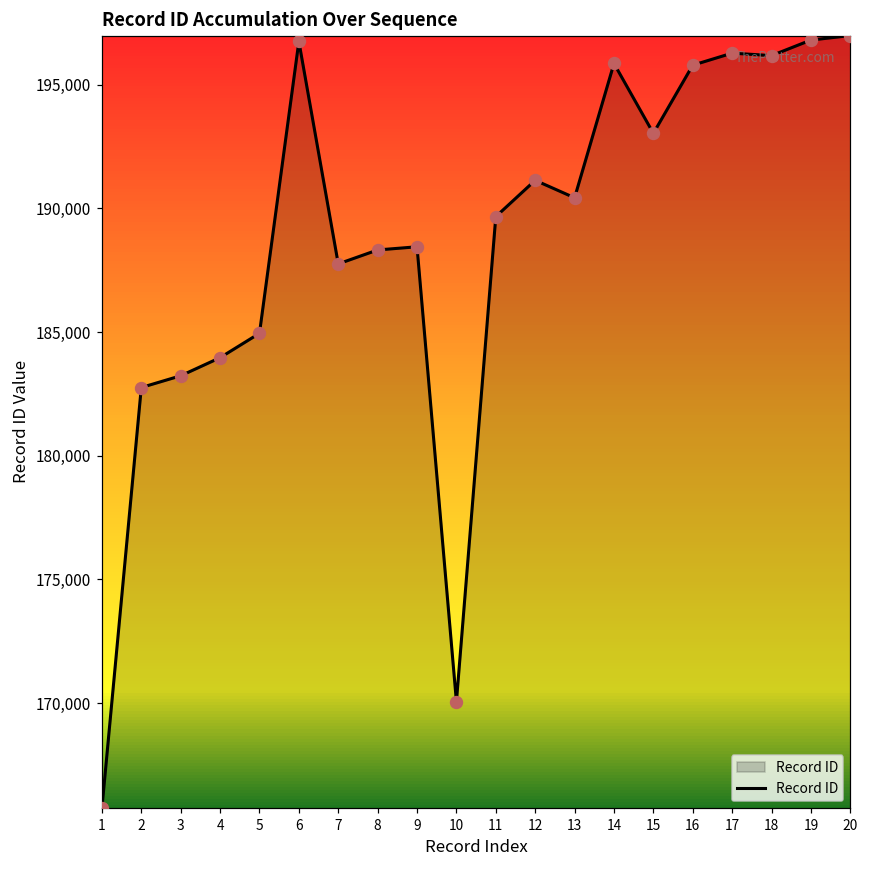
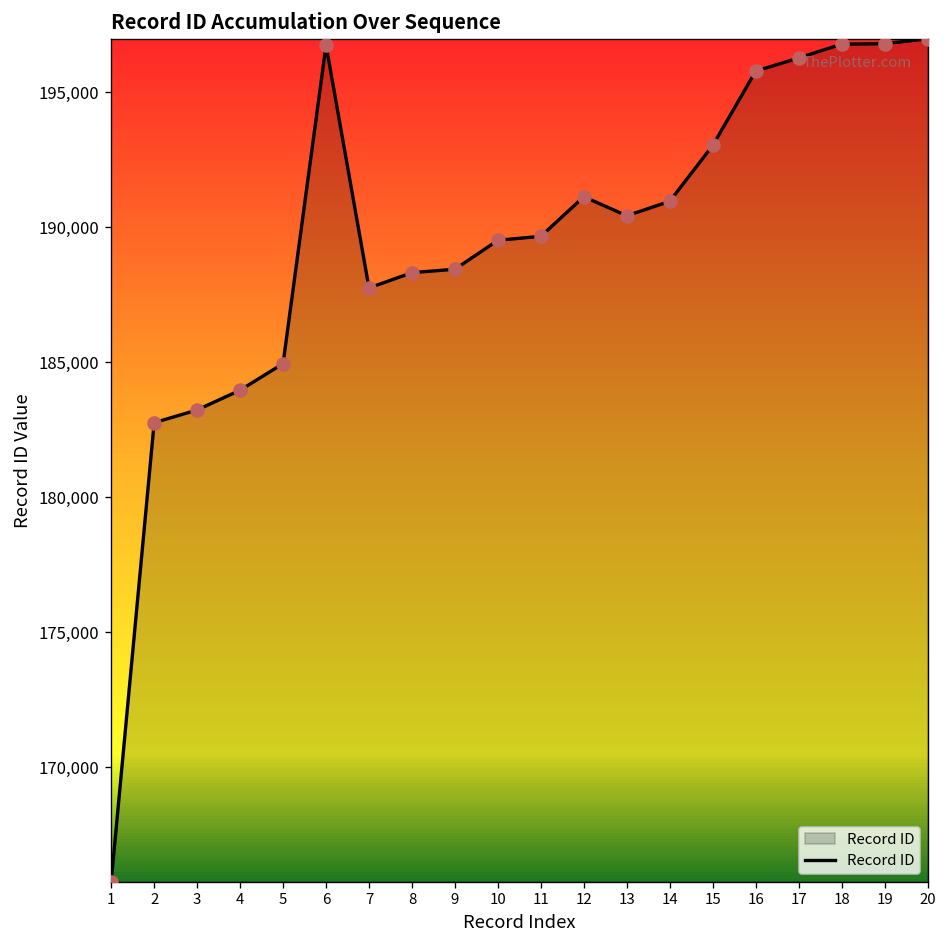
  {
    "1": "165,800",
    "2": "182,800",
    "3": "183,200",
    "4": "184,000",
    "5": "185,000",
    "6": "196,700",
    "7": "187,800",
    "8": "188,300",
    "9": "188,400",
-   "10": "170,100",
+   "10": "189,500",
    "11": "189,700",
    "12": "191,100",
    "13": "190,400",
-   "14": "195,900",
+   "14": "191,000",
    "15": "193,000",
    "16": "195,800",
    "17": "196,300",
-   "18": "196,200",
+   "18": "196,800",
    "19": "196,800",
    "20": "197,000"
  }
